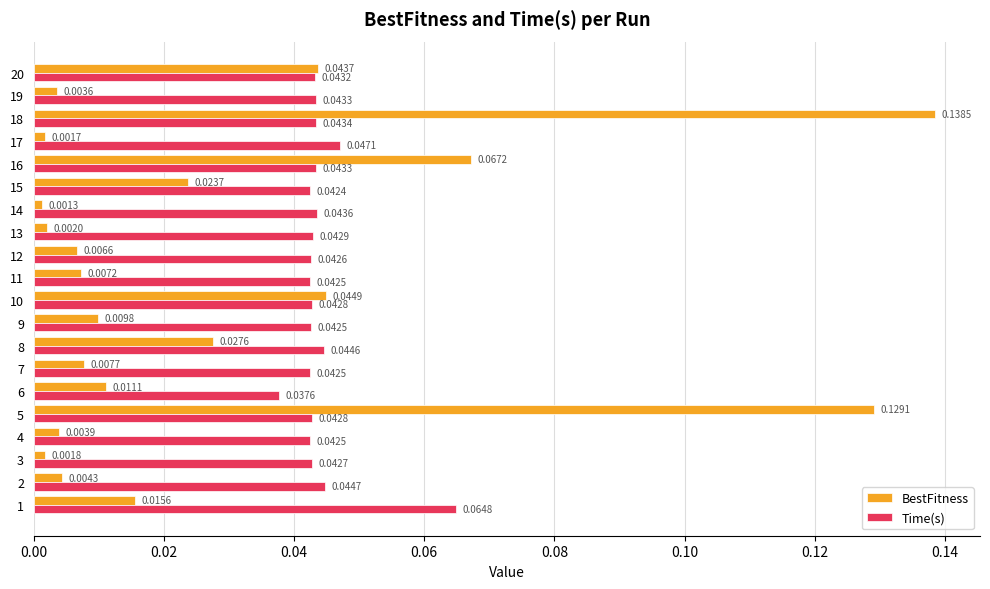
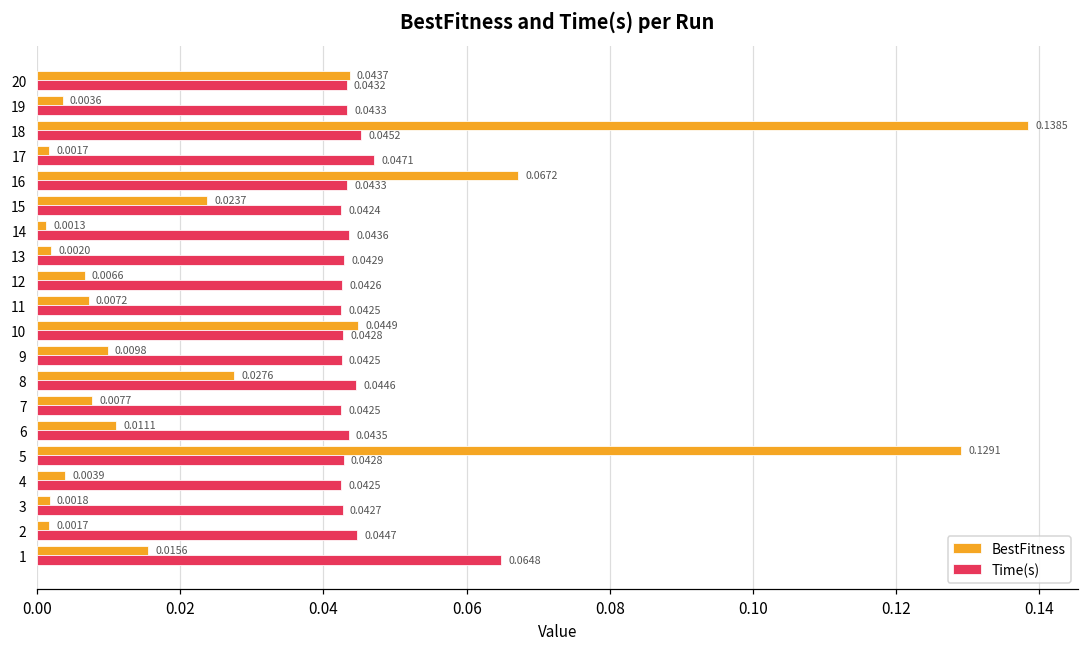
  {
    "BestFitness": {
      "20": 0.0437,
      "19": 0.0036,
      "18": 0.1385,
      "17": 0.0017,
      "16": 0.0672,
      "15": 0.0237,
      "14": 0.0013,
      "13": 0.0020,
      "12": 0.0066,
      "11": 0.0072,
      "10": 0.0449,
      "9": 0.0098,
      "8": 0.0276,
      "7": 0.0077,
      "6": 0.0111,
      "5": 0.1291,
      "4": 0.0039,
      "3": 0.0018,
-     "2": 0.0043,
+     "2": 0.0017,
      "1": 0.0156
    },
    "Time(s)": {
      "20": 0.0432,
      "19": 0.0433,
-     "18": 0.0434,
+     "18": 0.0452,
      "17": 0.0471,
      "16": 0.0433,
      "15": 0.0424,
      "14": 0.0436,
      "13": 0.0429,
      "12": 0.0426,
      "11": 0.0425,
      "10": 0.0428,
      "9": 0.0425,
      "8": 0.0446,
      "7": 0.0425,
-     "6": 0.0376,
+     "6": 0.0435,
      "5": 0.0428,
      "4": 0.0425,
      "3": 0.0427,
      "2": 0.0447,
      "1": 0.0648
    }
  }
